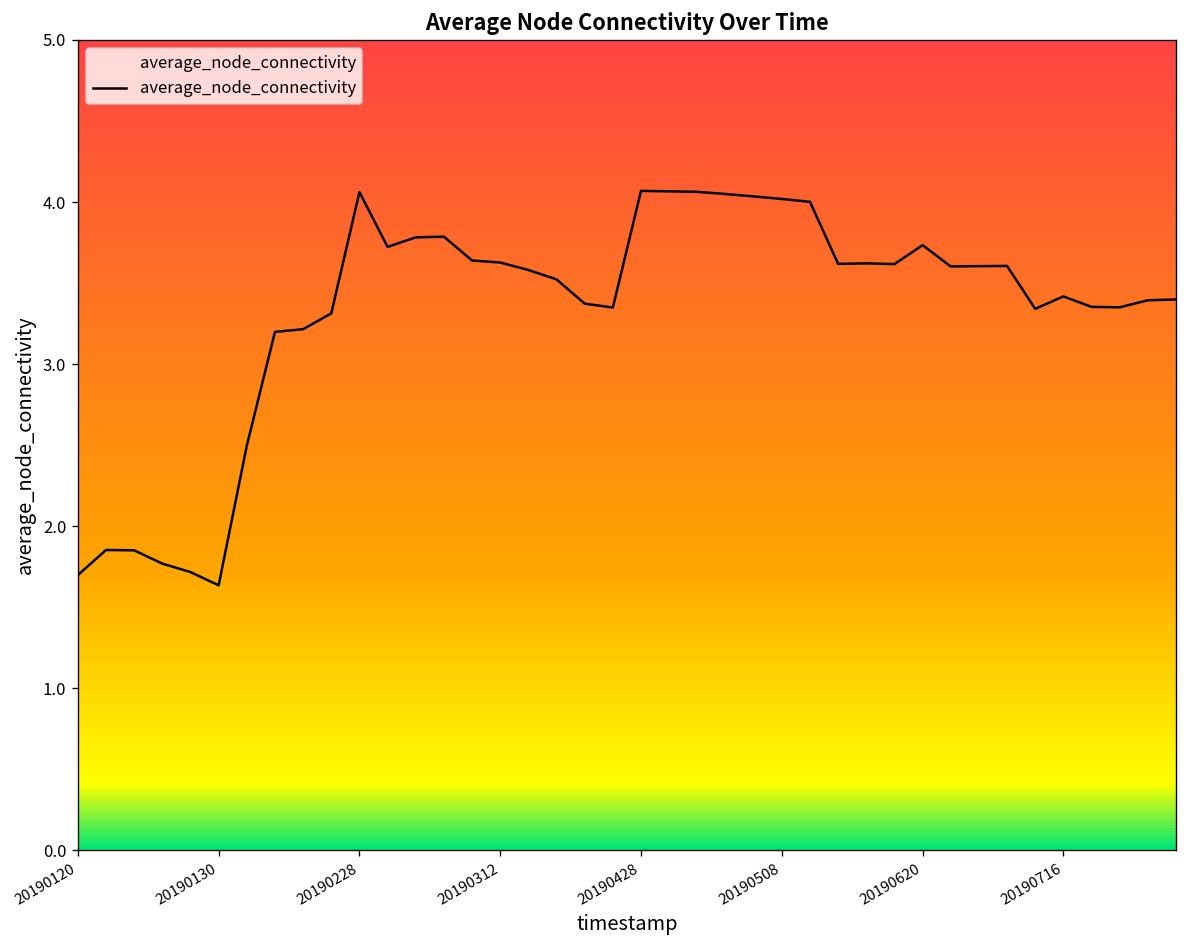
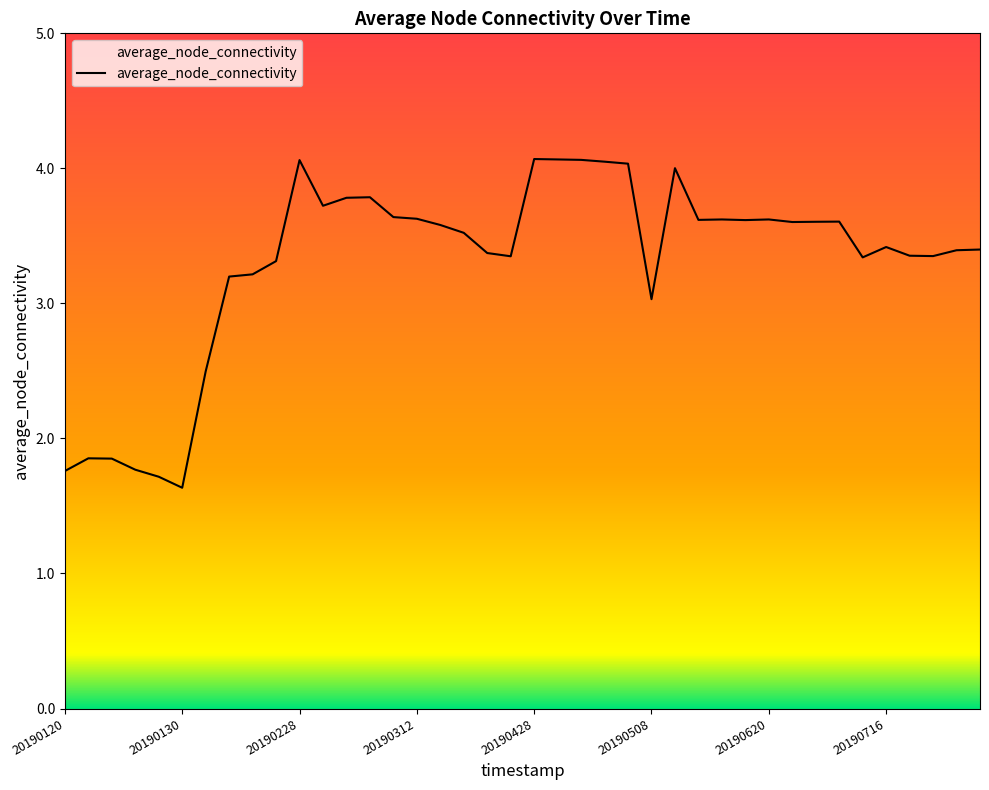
  {
-   "20190120": 1.70,
+   "20190120": 1.76,
    "20190130": 1.63,
    "20190228": 4.06,
    "20190312": 3.63,
    "20190428": 4.07,
-   "20190508": 4.02,
-   "20190620": 3.73,
+   "20190508": 3.03,
+   "20190620": 3.62,
    "20190716": 3.42
  }
